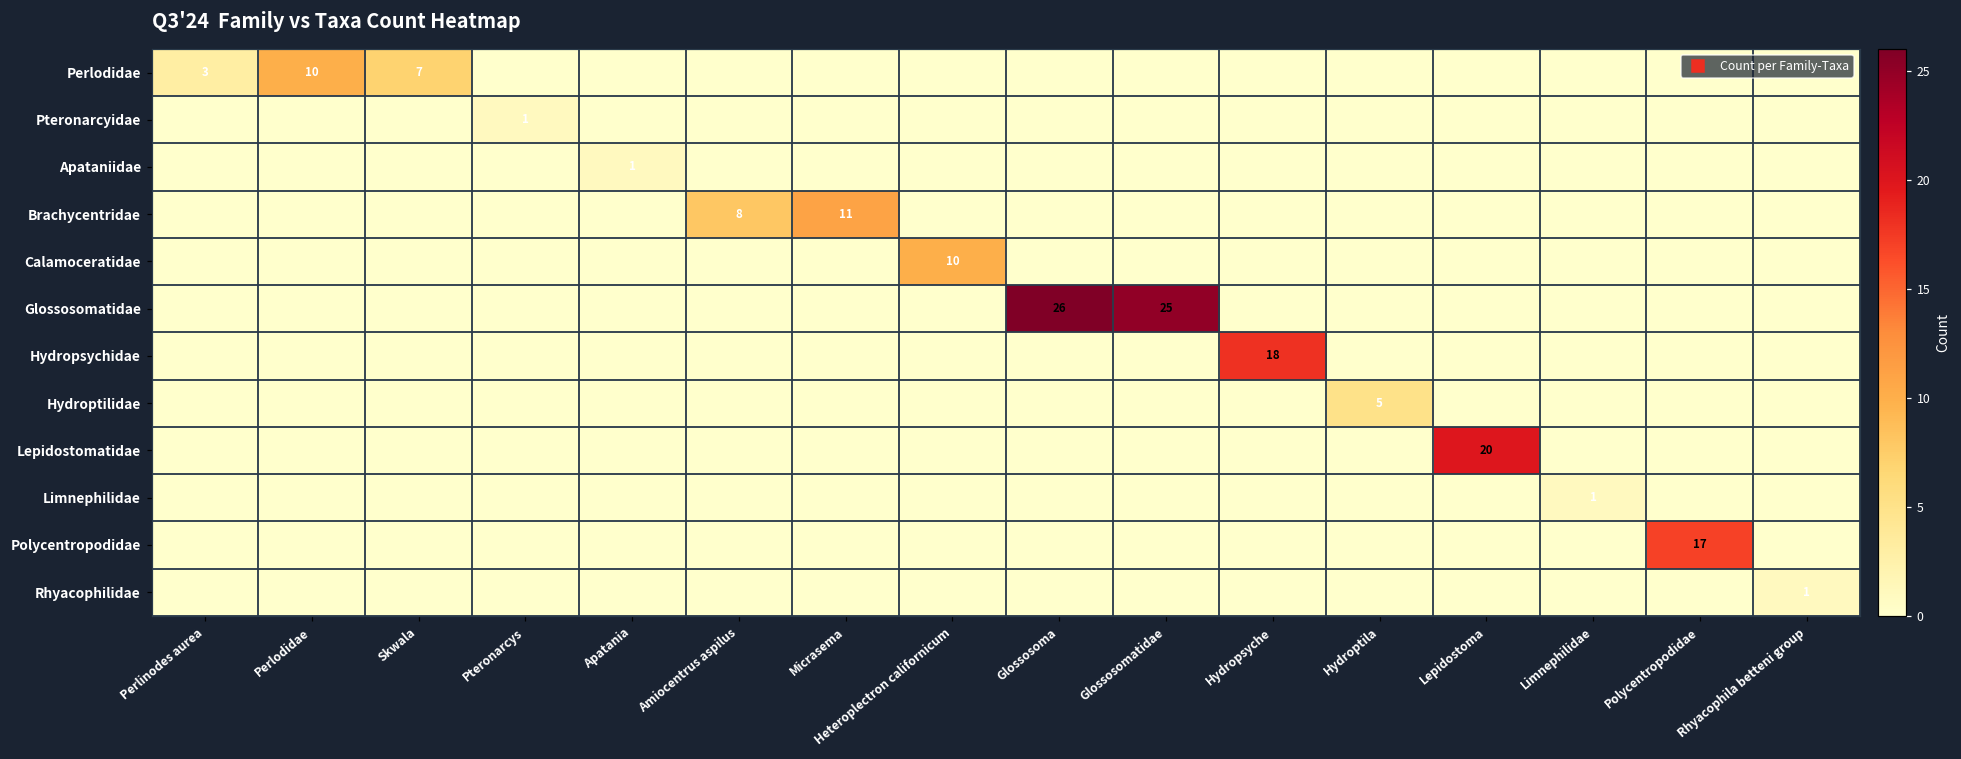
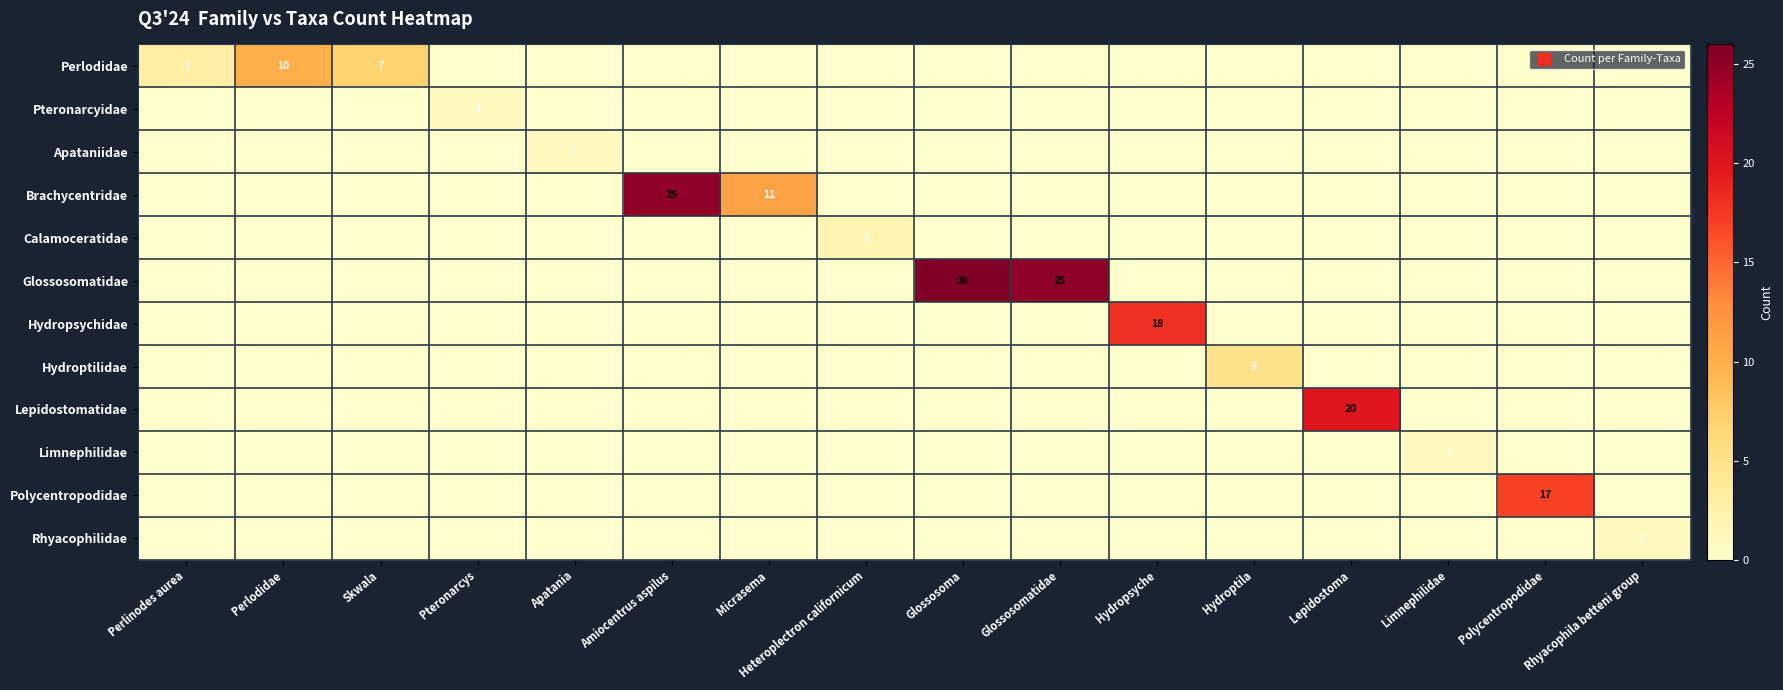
  {
    "Perlodidae": {
      "Perlinodes aurea": 3,
      "Perlodidae": 10,
      "Skwala": 7
    },
    "Pteronarcyidae": {
      "Pteronarcys": 1
    },
    "Apataniidae": {
      "Apatania": 1
    },
    "Brachycentridae": {
-     "Amiocentrus aspilus": 8,
+     "Amiocentrus aspilus": 25,
      "Micrasema": 11
    },
    "Calamoceratidae": {
-     "Heteroplectron californicum": 10
+     "Heteroplectron californicum": 2
    },
    "Glossosomatidae": {
      "Glossosoma": 26,
      "Glossosomatidae": 25
    },
    "Hydropsychidae": {
      "Hydropsyche": 18
    },
    "Hydroptilidae": {
      "Hydroptila": 5
    },
    "Lepidostomatidae": {
      "Lepidostoma": 20
    },
    "Limnephilidae": {
      "Limnephilidae": 1
    },
    "Polycentropodidae": {
      "Polycentropodidae": 17
    },
    "Rhyacophilidae": {
      "Rhyacophila betteni group": 1
    }
  }
